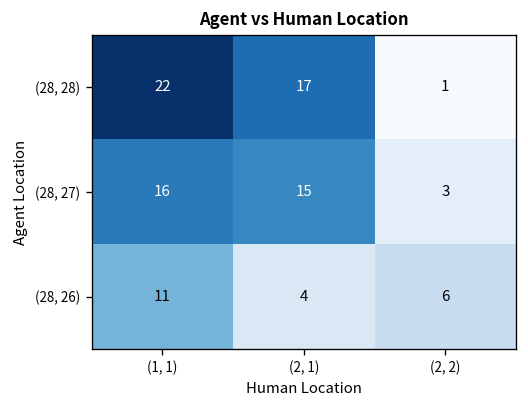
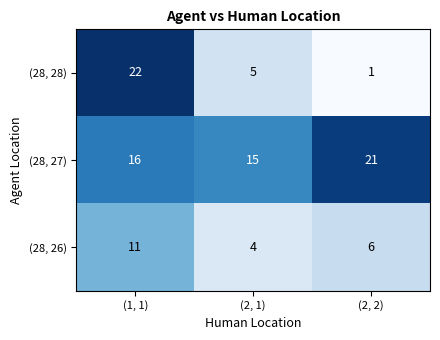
  {
    "(28, 28)": {
      "(1, 1)": 22,
-     "(2, 1)": 17,
+     "(2, 1)": 5,
      "(2, 2)": 1
    },
    "(28, 27)": {
      "(1, 1)": 16,
      "(2, 1)": 15,
-     "(2, 2)": 3
+     "(2, 2)": 21
    },
    "(28, 26)": {
      "(1, 1)": 11,
      "(2, 1)": 4,
      "(2, 2)": 6
    }
  }
